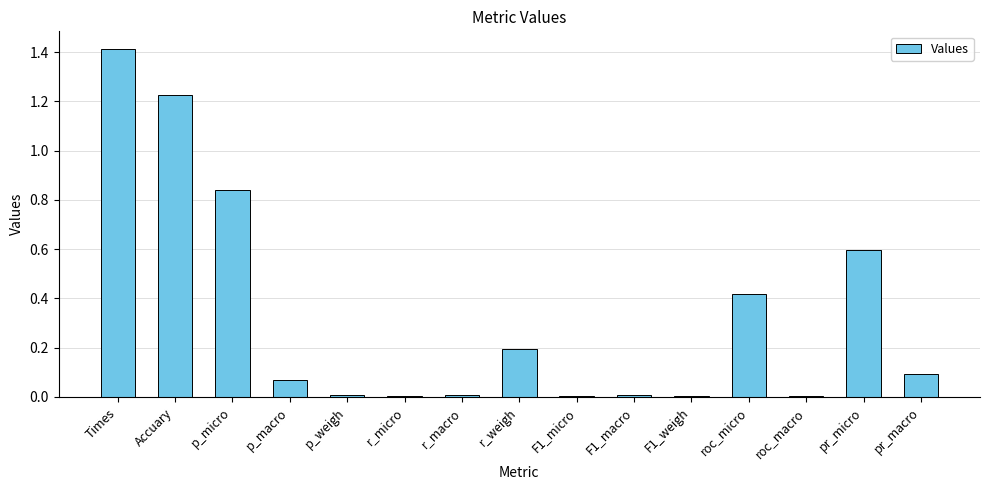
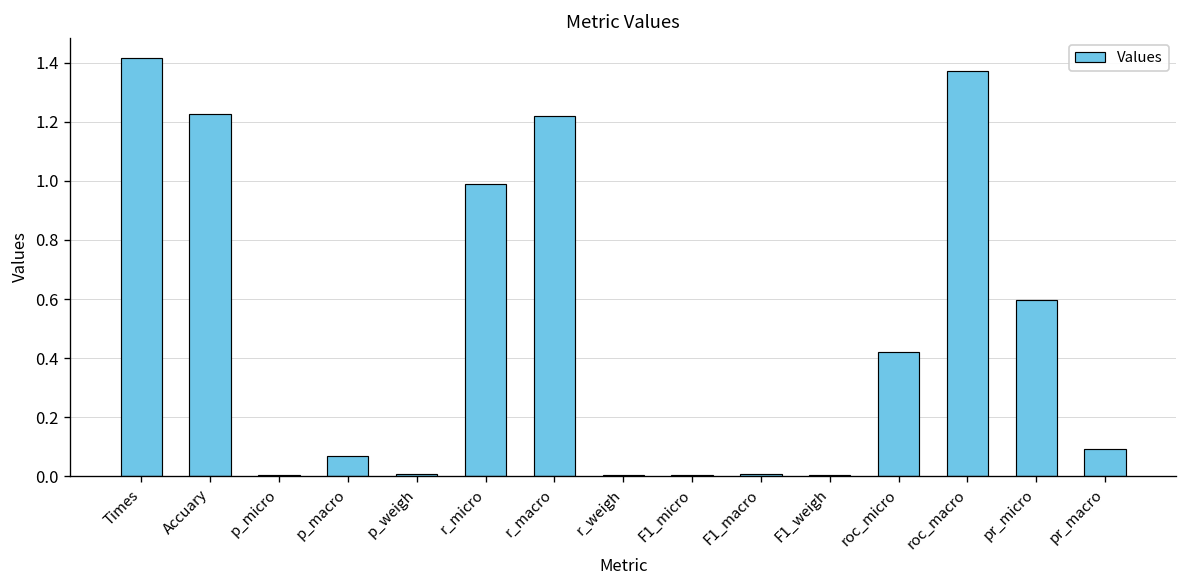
  {
    "Times": 1.41,
    "Accuary": 1.23,
-   "p_micro": 0.84,
+   "p_micro": 0.00,
    "p_macro": 0.07,
-   "r_micro": 0.00,
-   "r_macro": 0.01,
-   "r_weigh": 0.20,
+   "r_micro": 0.99,
+   "r_macro": 1.22,
+   "r_weigh": 0.00,
    "roc_micro": 0.42,
-   "roc_macro": 0.01,
+   "roc_macro": 1.37,
    "pr_micro": 0.60,
    "pr_macro": 0.09
  }
